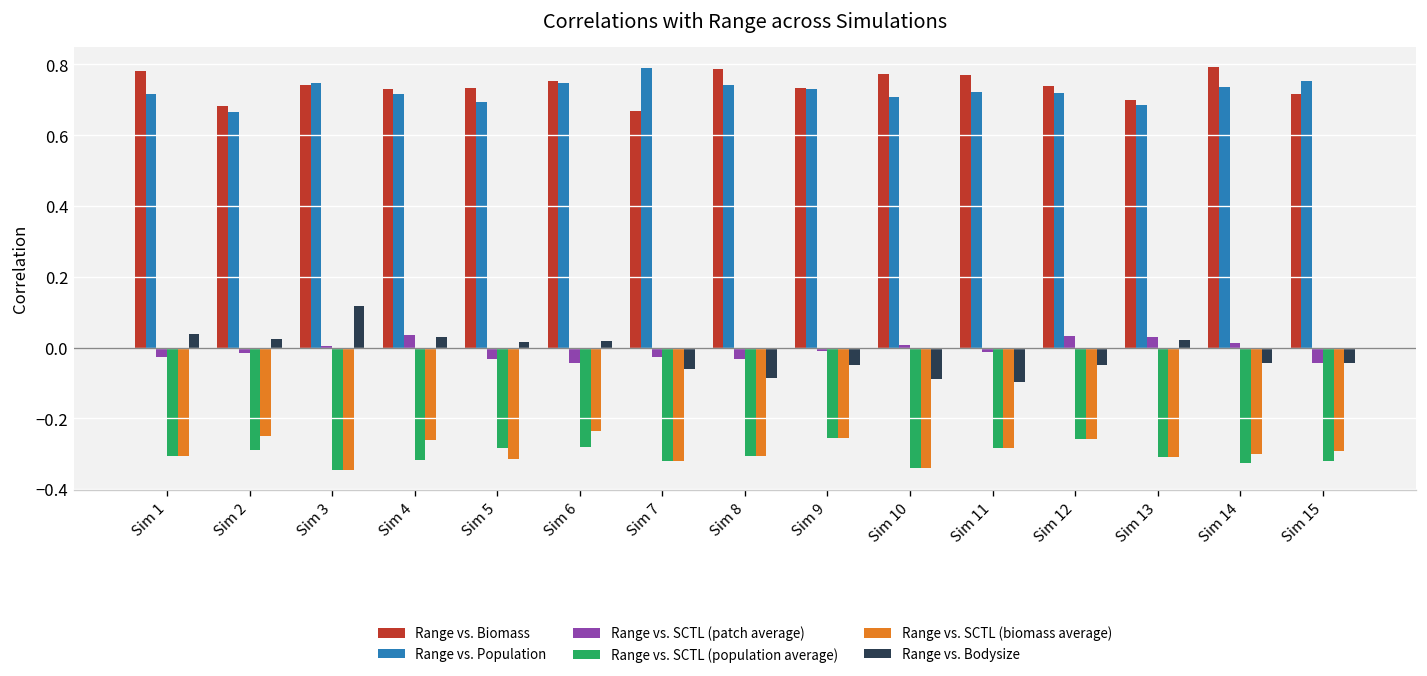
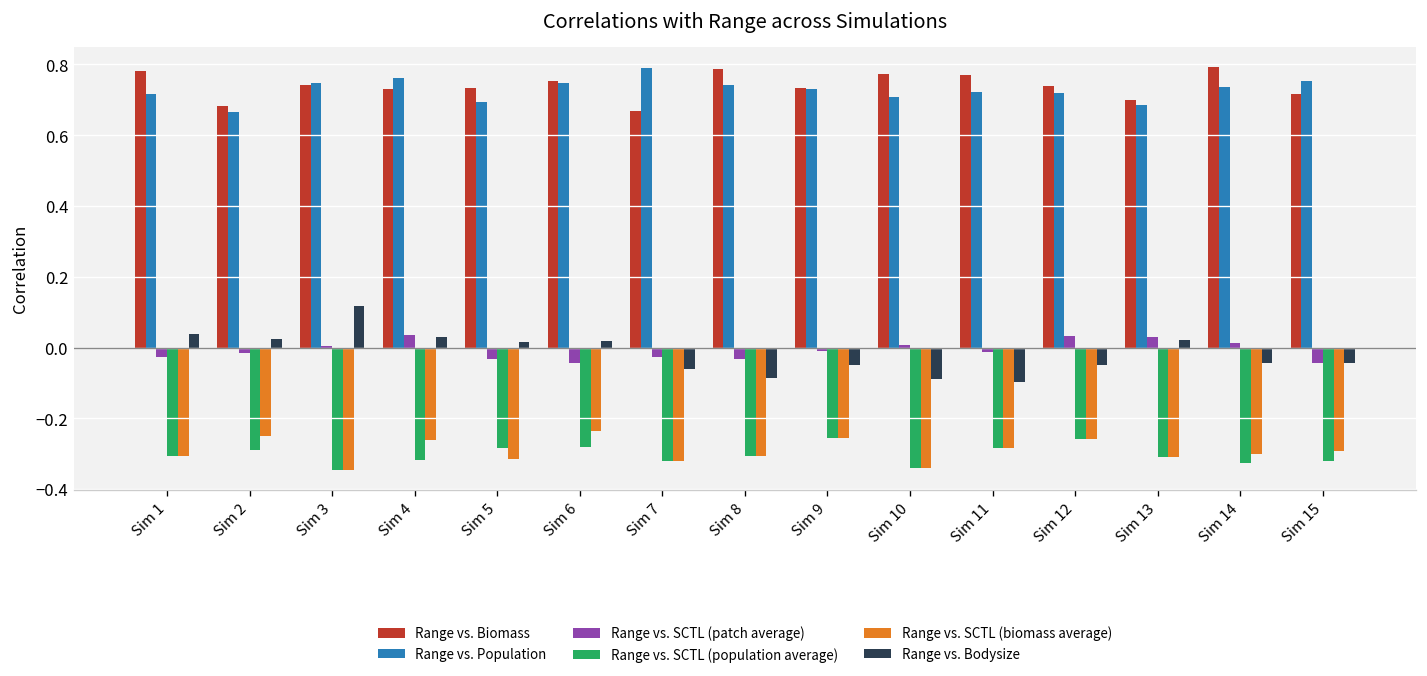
  {
    "Range vs. Biomass": {
      "Sim 1": 0.78,
      "Sim 2": 0.68,
      "Sim 3": 0.74,
      "Sim 4": 0.73,
      "Sim 5": 0.73,
      "Sim 6": 0.75,
      "Sim 7": 0.67,
      "Sim 8": 0.79,
      "Sim 9": 0.73,
      "Sim 10": 0.77,
      "Sim 11": 0.77,
      "Sim 12": 0.74,
      "Sim 13": 0.70,
      "Sim 14": 0.79,
      "Sim 15": 0.72
    },
    "Range vs. Population": {
      "Sim 1": 0.72,
      "Sim 2": 0.67,
      "Sim 3": 0.75,
-     "Sim 4": 0.72,
+     "Sim 4": 0.76,
      "Sim 5": 0.69,
      "Sim 6": 0.75,
      "Sim 7": 0.79,
      "Sim 8": 0.74,
      "Sim 9": 0.73,
      "Sim 10": 0.71,
      "Sim 11": 0.72,
      "Sim 12": 0.72,
      "Sim 13": 0.69,
      "Sim 14": 0.74,
      "Sim 15": 0.75
    },
    "Range vs. SCTL (patch average)": {
      "Sim 1": -0.03,
      "Sim 2": -0.02,
      "Sim 4": 0.03,
      "Sim 5": -0.03,
      "Sim 6": -0.04,
      "Sim 7": -0.03,
      "Sim 8": -0.03,
      "Sim 9": -0.01,
      "Sim 11": -0.01,
      "Sim 12": 0.03,
      "Sim 13": 0.03,
      "Sim 14": 0.01,
      "Sim 15": -0.04
    },
    "Range vs. SCTL (population average)": {
      "Sim 1": -0.31,
      "Sim 2": -0.29,
      "Sim 3": -0.34,
      "Sim 4": -0.32,
      "Sim 5": -0.28,
      "Sim 6": -0.28,
      "Sim 7": -0.32,
      "Sim 8": -0.31,
      "Sim 9": -0.25,
      "Sim 10": -0.34,
      "Sim 11": -0.28,
      "Sim 12": -0.26,
      "Sim 13": -0.31,
      "Sim 14": -0.33,
      "Sim 15": -0.32
    },
    "Range vs. SCTL (biomass average)": {
      "Sim 1": -0.31,
      "Sim 2": -0.25,
      "Sim 3": -0.34,
      "Sim 4": -0.26,
      "Sim 5": -0.31,
      "Sim 6": -0.23,
      "Sim 7": -0.32,
      "Sim 8": -0.31,
      "Sim 9": -0.25,
      "Sim 10": -0.34,
      "Sim 11": -0.28,
      "Sim 12": -0.26,
      "Sim 13": -0.31,
      "Sim 14": -0.30,
      "Sim 15": -0.29
    },
    "Range vs. Bodysize": {
      "Sim 1": 0.04,
      "Sim 2": 0.03,
      "Sim 3": 0.12,
      "Sim 4": 0.03,
      "Sim 5": 0.01,
      "Sim 6": 0.02,
      "Sim 7": -0.06,
      "Sim 8": -0.09,
      "Sim 9": -0.05,
      "Sim 10": -0.09,
      "Sim 11": -0.10,
      "Sim 12": -0.05,
      "Sim 13": 0.02,
      "Sim 14": -0.04,
      "Sim 15": -0.04
    }
  }
